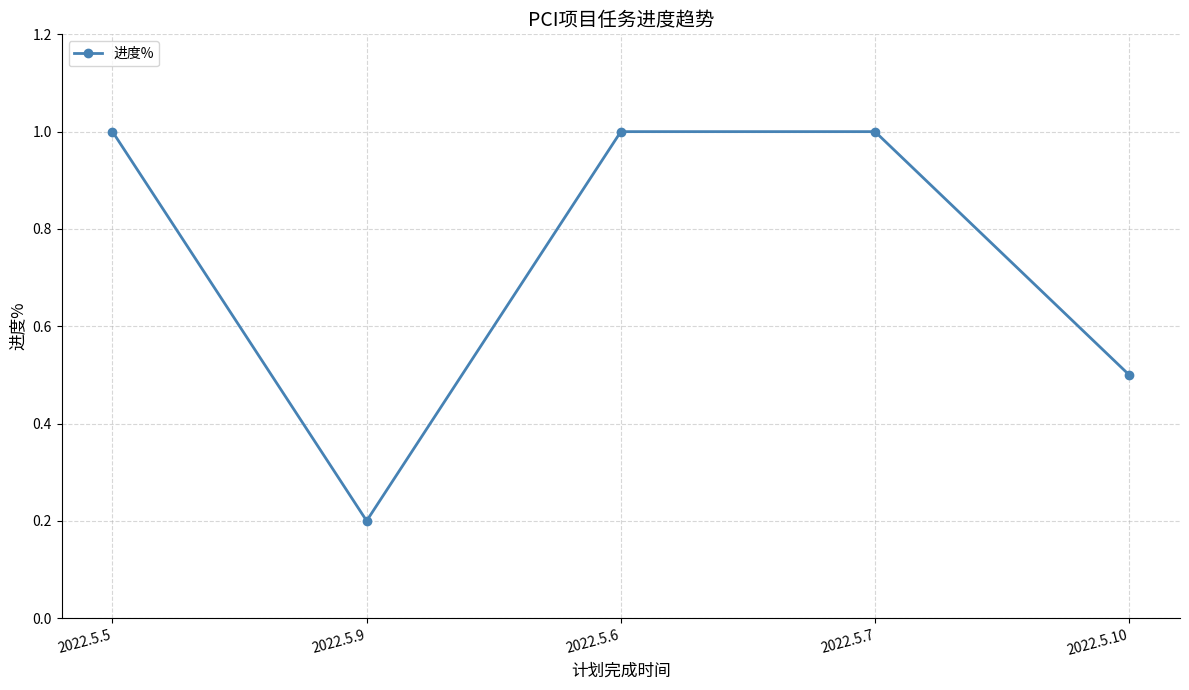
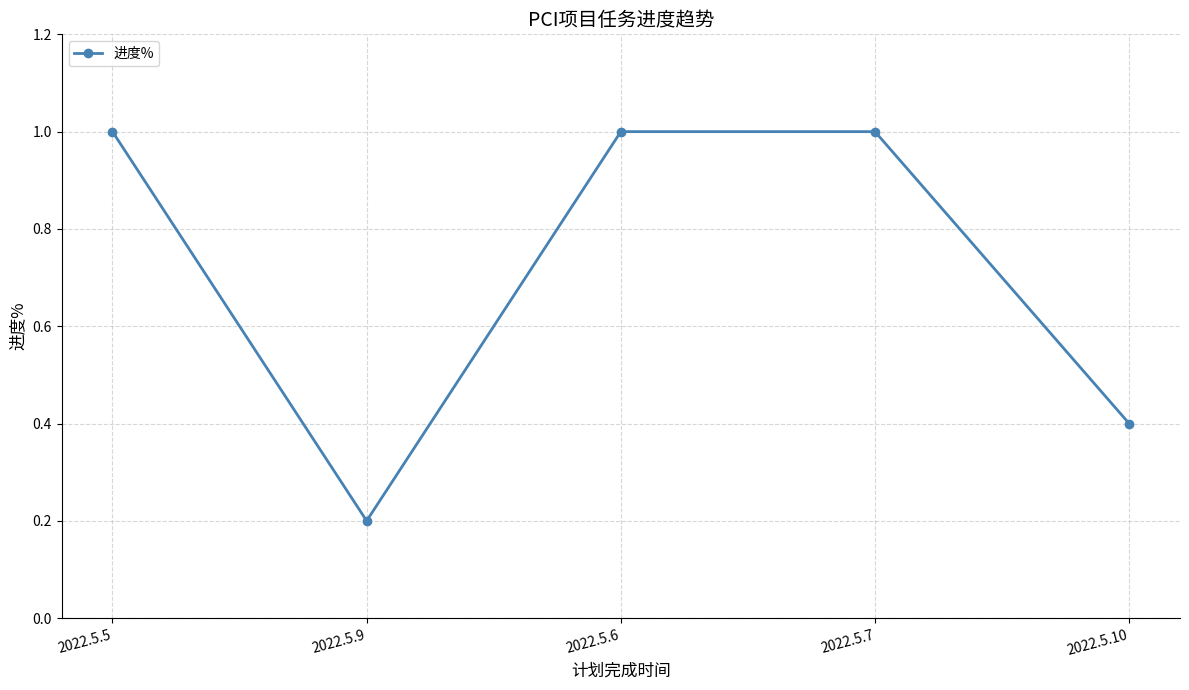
  {
    "2022.5.5": 1.0,
    "2022.5.9": 0.2,
    "2022.5.6": 1.0,
    "2022.5.7": 1.0,
-   "2022.5.10": 0.5
+   "2022.5.10": 0.4
  }
